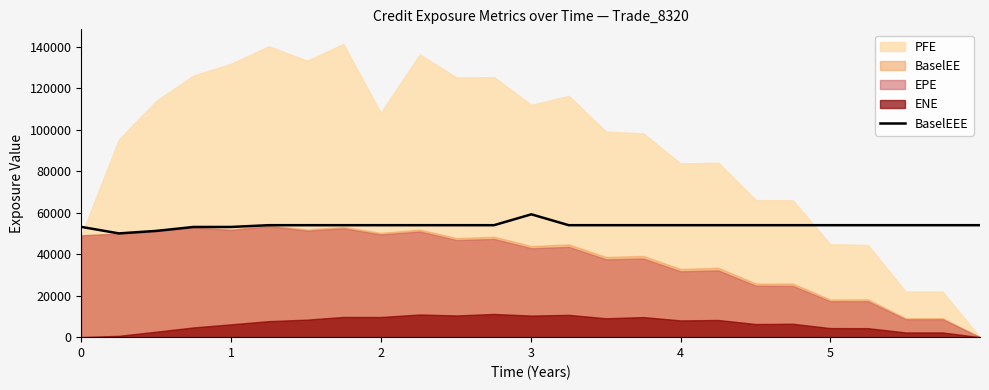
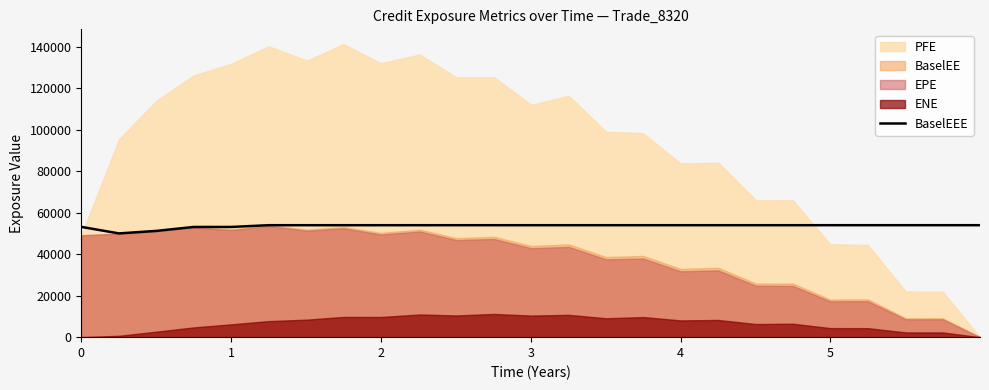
  {
    "BaselEEE": {
      "0": 53000,
      "2": 54000,
-     "3": 59000,
+     "3": 54000,
      "4": 54000,
      "5": 54000
    },
    "PFE": {
      "1": 132000,
-     "2": 108000,
+     "2": 132000,
      "3": 112000,
      "4": 84000,
      "5": 45000
    },
    "ENE": {
      "0": 0,
      "1": 6000,
      "2": 10000,
      "3": 10000,
      "4": 8000,
      "5": 4000
    }
  }
